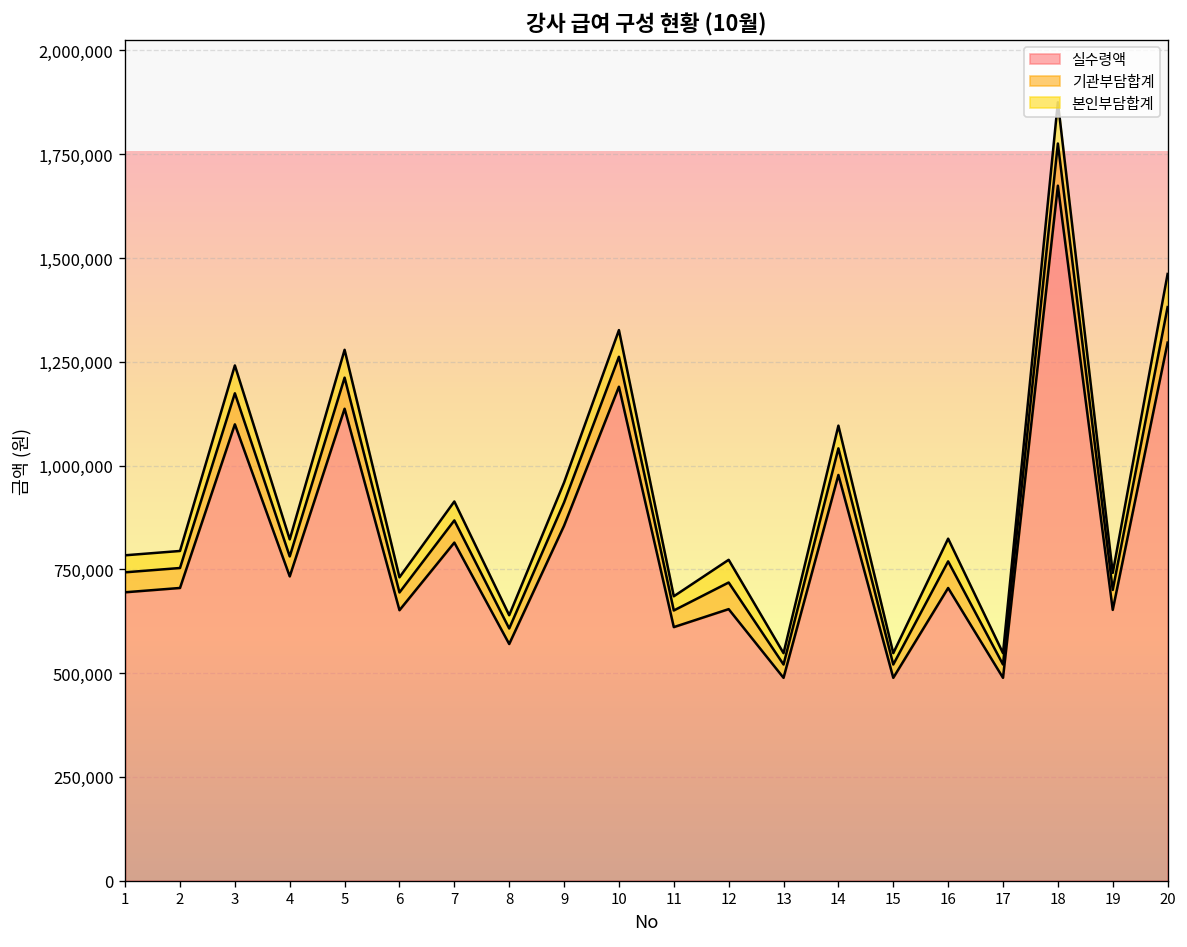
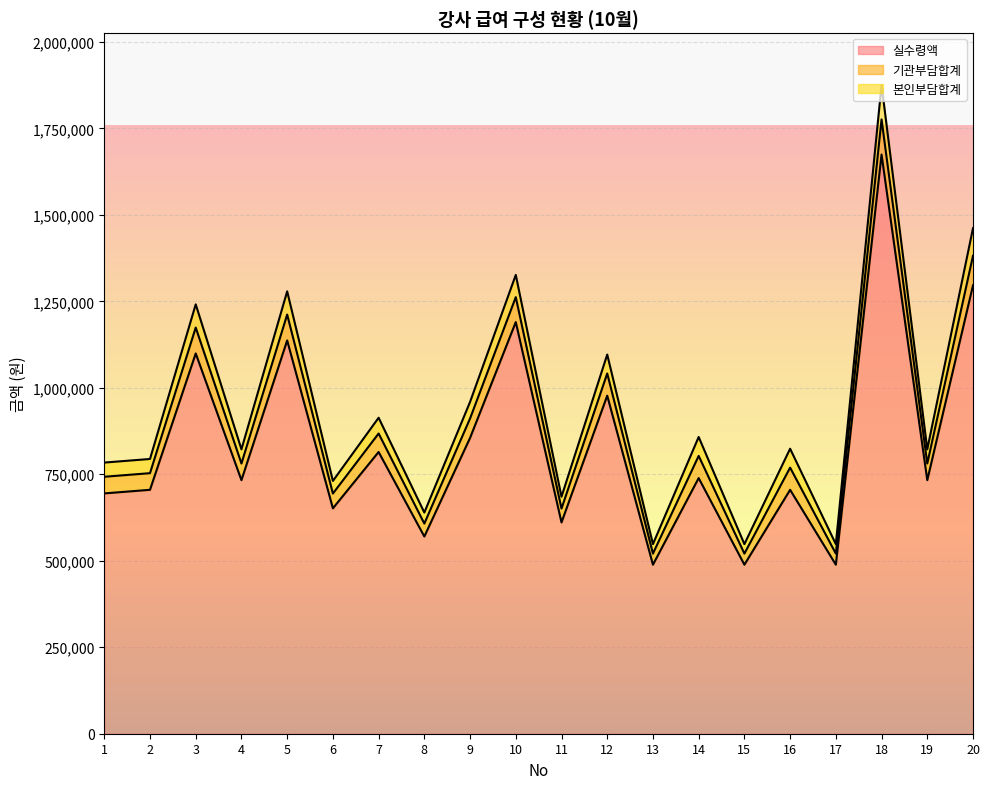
  {
    "실수령액": {
      "1": "690,000",
      "2": "710,000",
      "3": "1,100,000",
      "4": "730,000",
      "5": "1,140,000",
      "6": "650,000",
      "7": "810,000",
      "8": "570,000",
      "9": "860,000",
      "10": "1,190,000",
      "11": "610,000",
-     "12": "650,000",
+     "12": "980,000",
      "13": "490,000",
-     "14": "980,000",
+     "14": "740,000",
      "15": "490,000",
      "16": "710,000",
      "17": "490,000",
      "18": "1,670,000",
-     "19": "650,000",
+     "19": "730,000",
      "20": "1,300,000"
    }
  }
